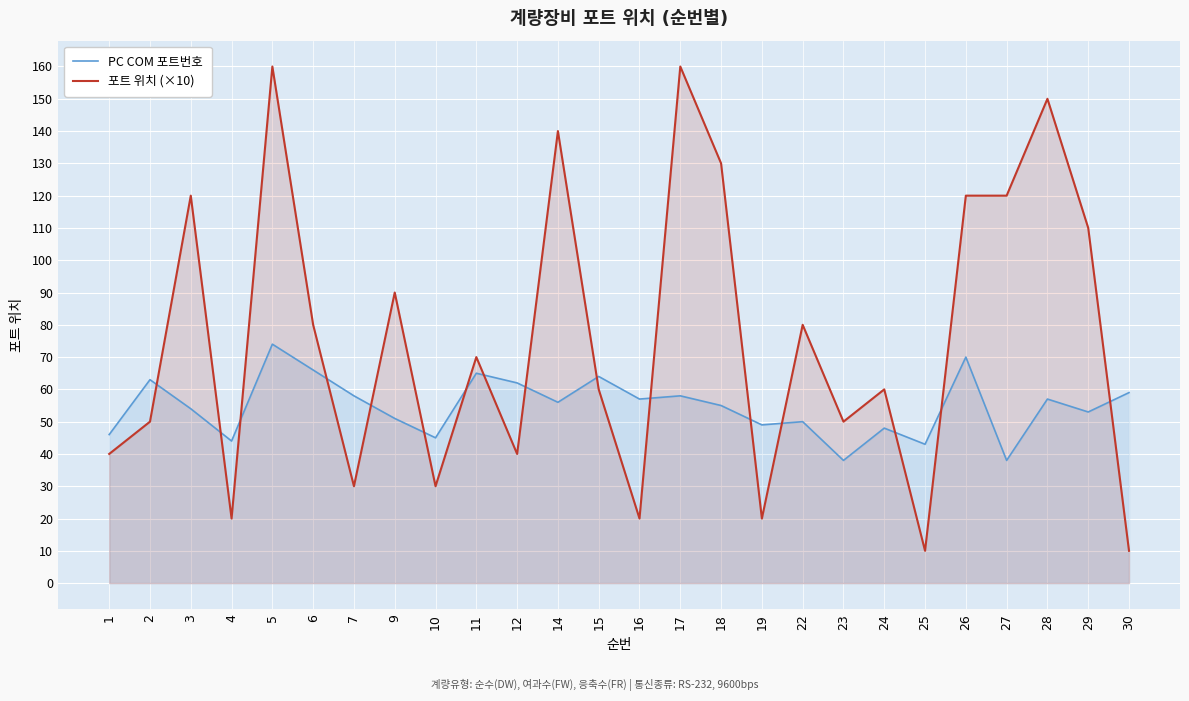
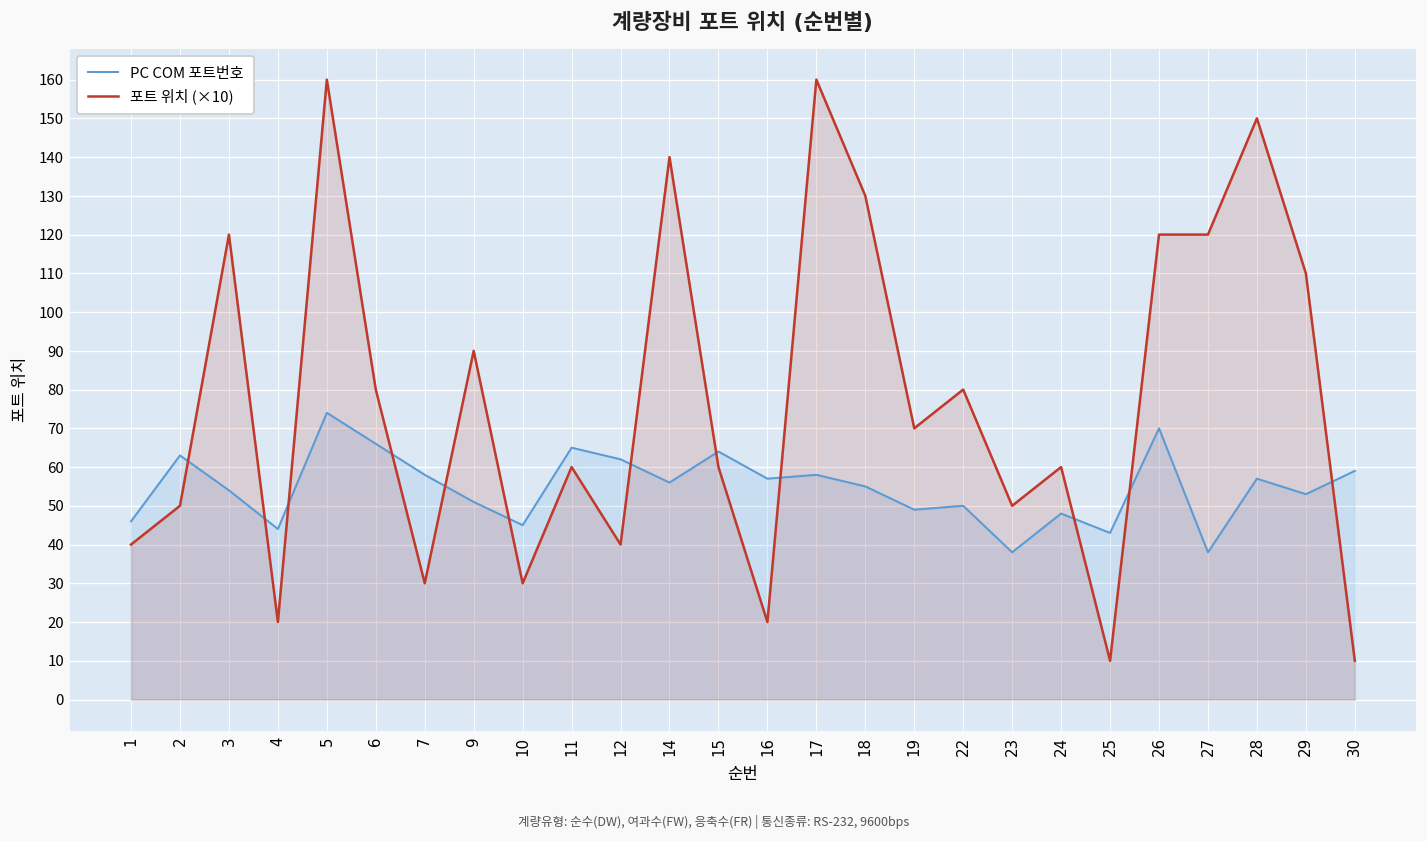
  {
    "PC COM 포트번호": {
      "1": 46,
      "2": 63,
      "3": 54,
      "4": 44,
      "5": 74,
      "6": 66,
      "7": 58,
      "9": 51,
      "10": 45,
      "11": 65,
      "12": 62,
      "14": 56,
      "15": 64,
      "16": 57,
      "17": 58,
      "18": 55,
      "19": 49,
      "22": 50,
      "23": 38,
      "24": 48,
      "25": 43,
      "26": 70,
      "27": 38,
      "28": 57,
      "29": 53,
      "30": 59
    },
    "포트 위치 (×10)": {
      "1": 40,
      "2": 50,
      "3": 120,
      "4": 20,
      "5": 160,
      "6": 80,
      "7": 30,
      "9": 90,
      "10": 30,
-     "11": 70,
+     "11": 60,
      "12": 40,
      "14": 140,
      "15": 60,
      "16": 20,
      "17": 160,
      "18": 130,
-     "19": 20,
+     "19": 70,
      "22": 80,
      "23": 50,
      "24": 60,
      "25": 10,
      "26": 120,
      "27": 120,
      "28": 150,
      "29": 110,
      "30": 10
    }
  }
